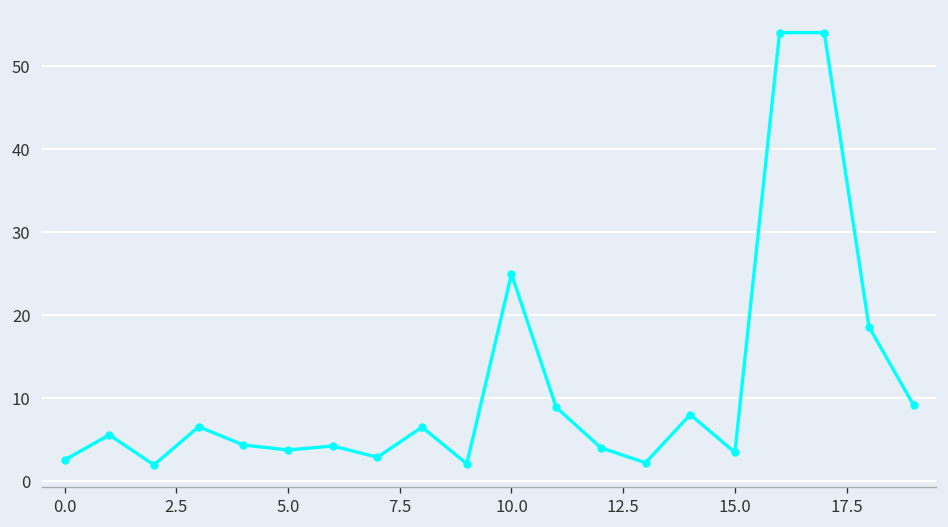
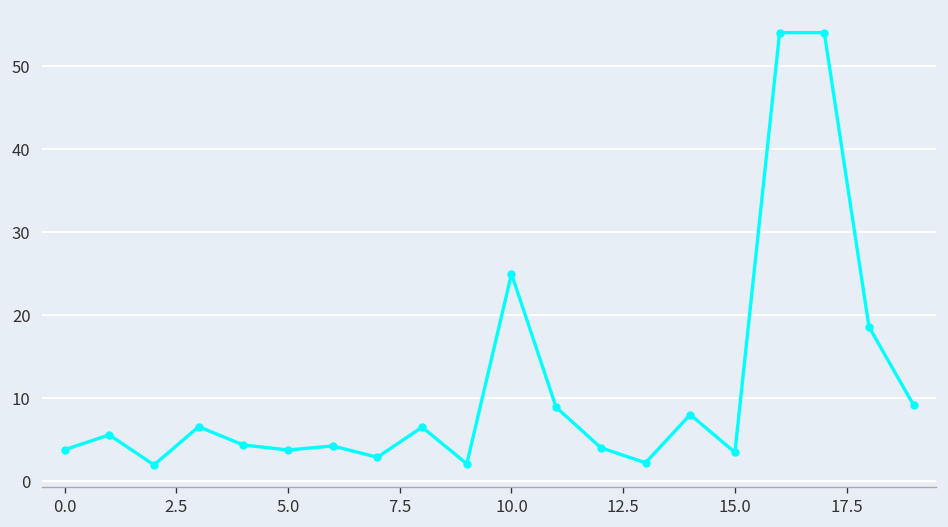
  {
-   "0.0": 2,
+   "0.0": 4,
    "5.0": 4,
    "10.0": 25,
    "15.0": 3
  }
